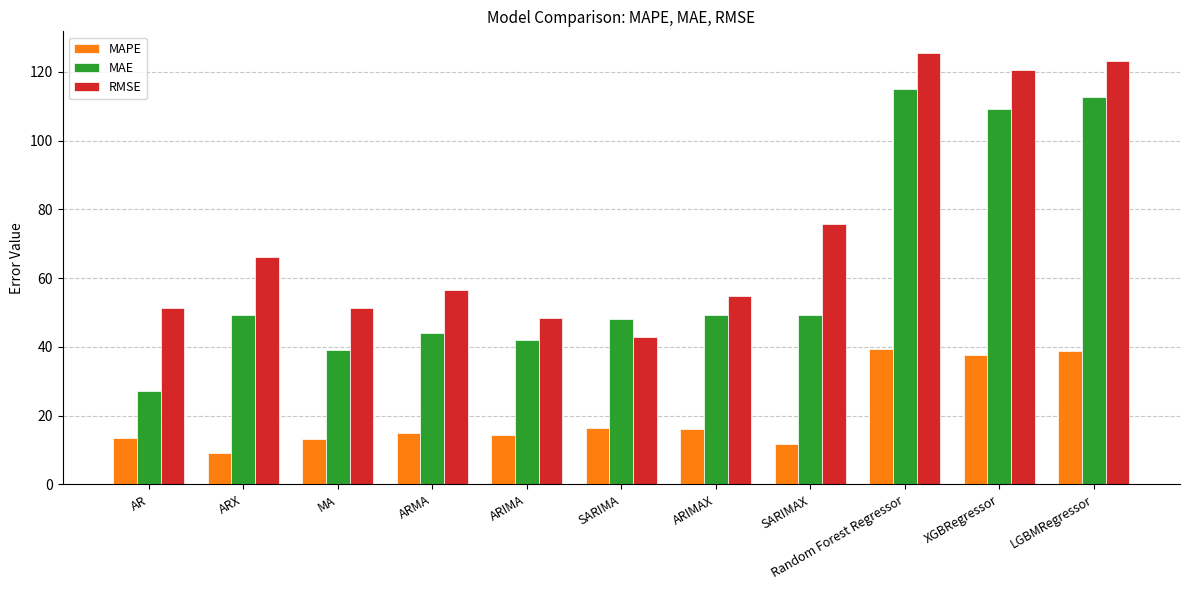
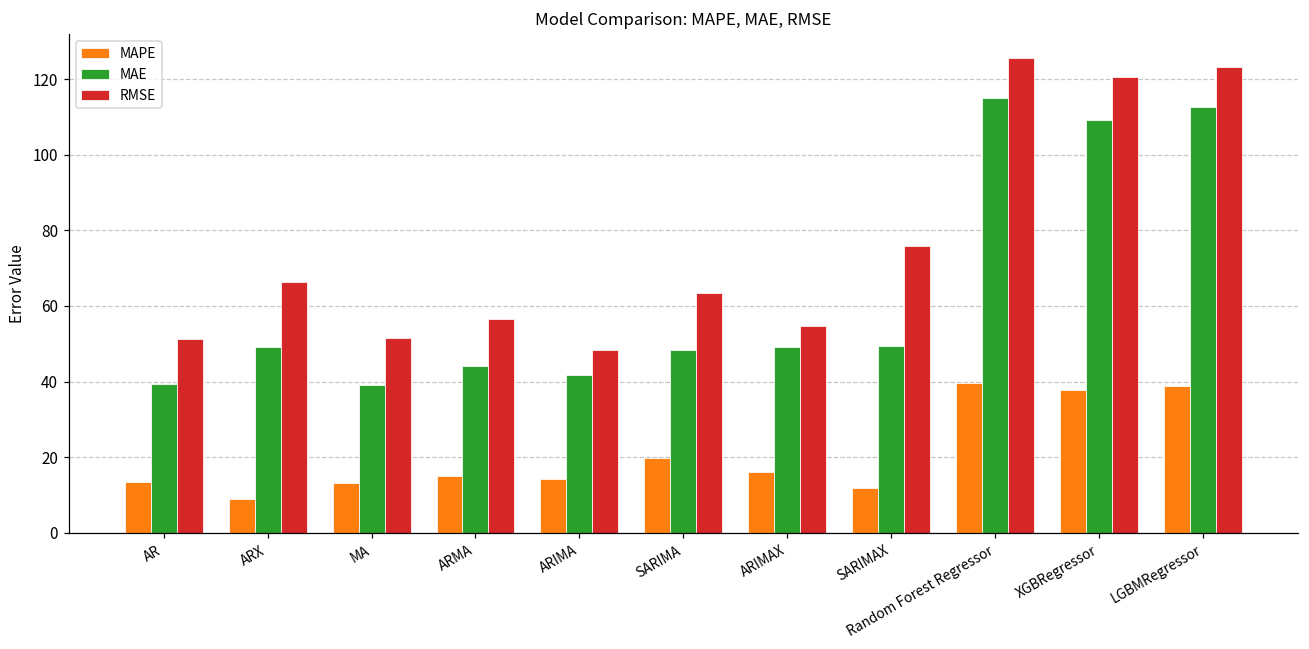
  {
    "MAPE": {
      "AR": 13,
      "ARX": 9,
      "MA": 13,
      "ARMA": 15,
      "ARIMA": 14,
-     "SARIMA": 16,
+     "SARIMA": 20,
      "ARIMAX": 16,
      "SARIMAX": 12,
      "Random Forest Regressor": 40,
      "XGBRegressor": 38,
      "LGBMRegressor": 39
    },
    "MAE": {
-     "AR": 27,
+     "AR": 39,
      "ARX": 49,
      "MA": 39,
      "ARMA": 44,
      "ARIMA": 42,
      "SARIMA": 48,
      "ARIMAX": 49,
      "SARIMAX": 49,
      "Random Forest Regressor": 115,
      "XGBRegressor": 109,
      "LGBMRegressor": 113
    },
    "RMSE": {
      "AR": 51,
      "ARX": 66,
      "MA": 51,
      "ARMA": 57,
      "ARIMA": 48,
-     "SARIMA": 43,
+     "SARIMA": 64,
      "ARIMAX": 55,
      "SARIMAX": 76,
      "Random Forest Regressor": 126,
      "XGBRegressor": 120,
      "LGBMRegressor": 123
    }
  }
